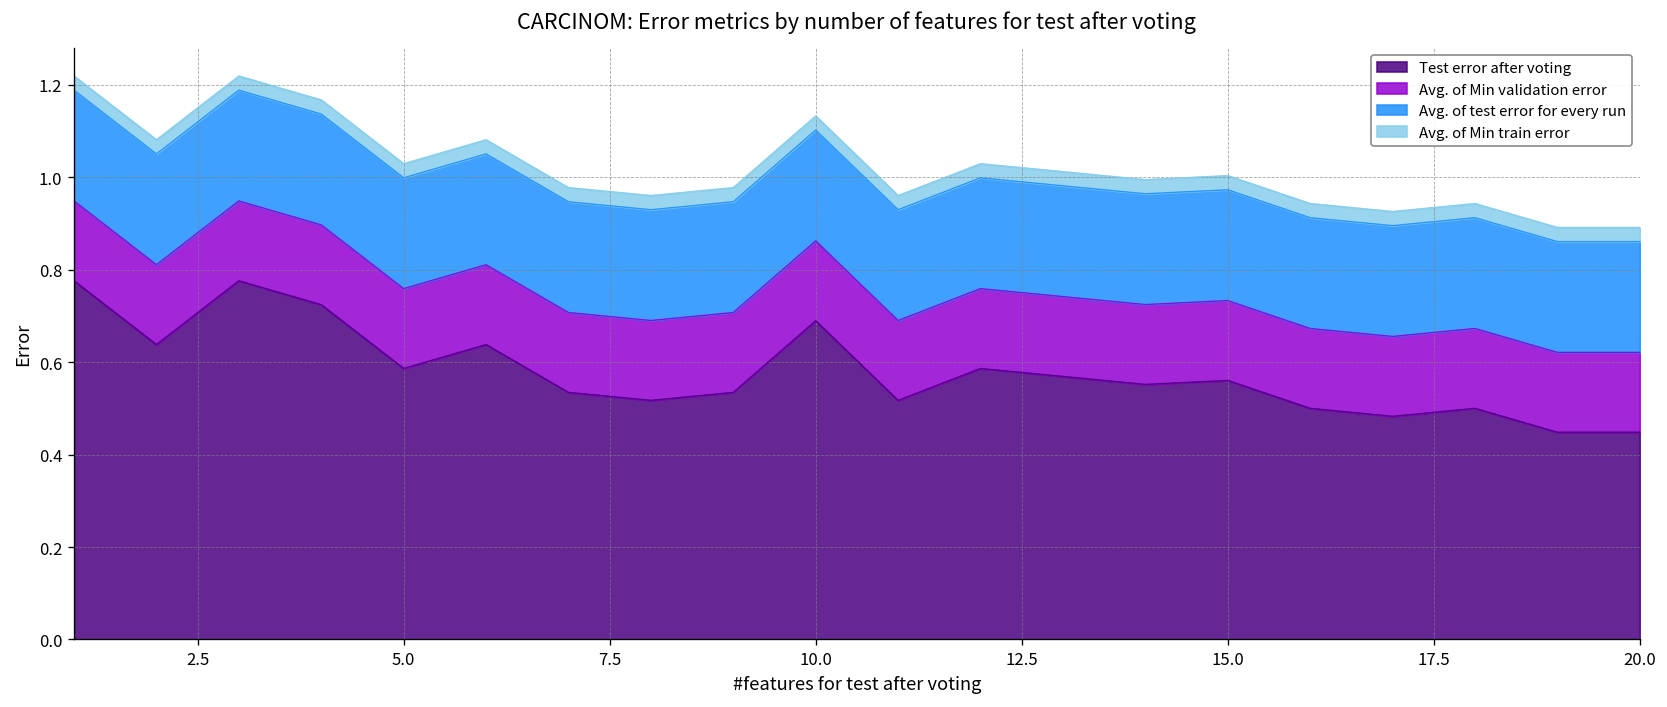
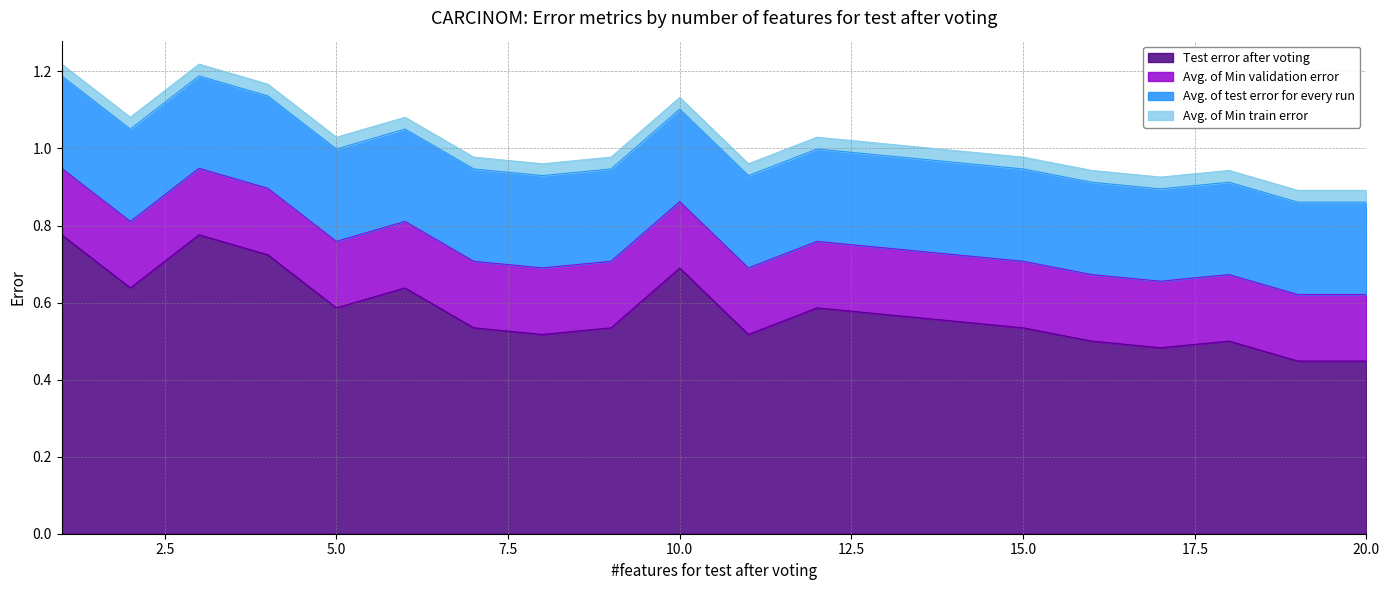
  {
    "Test error after voting": {
      "5.0": 0.59,
      "10.0": 0.69,
-     "15.0": 0.56,
+     "15.0": 0.53,
      "20.0": 0.45
    },
    "Avg. of Min validation error": {
      "5.0": 0.17,
      "10.0": 0.17,
      "15.0": 0.17,
      "20.0": 0.17
    },
    "Avg. of test error for every run": {
      "5.0": 0.24,
      "10.0": 0.24,
      "15.0": 0.24,
      "20.0": 0.24
    },
    "Avg. of Min train error": {
      "5.0": 0.03,
      "10.0": 0.03,
      "15.0": 0.03,
      "20.0": 0.03
    }
  }
